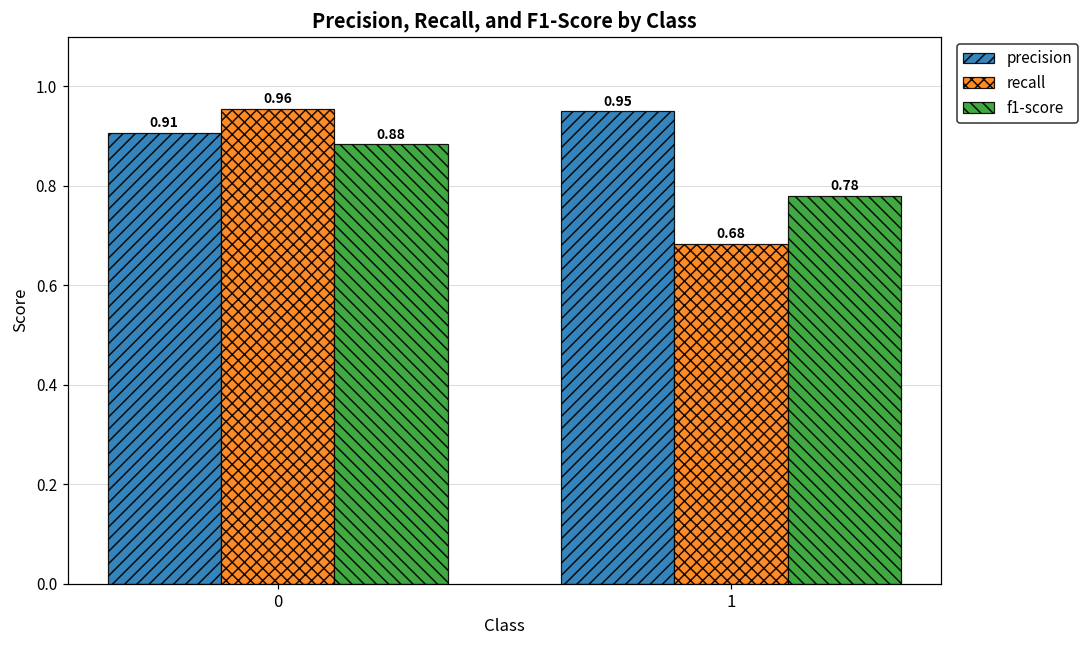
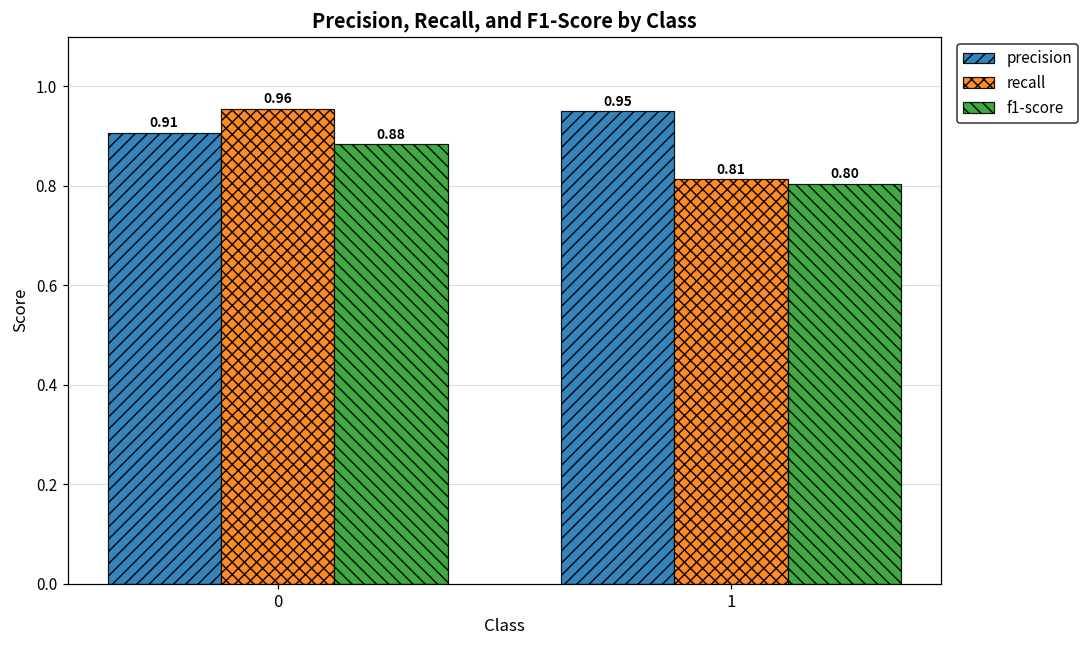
  {
    "precision": {
      "0": 0.91,
      "1": 0.95
    },
    "recall": {
      "0": 0.96,
-     "1": 0.68
+     "1": 0.81
    },
    "f1-score": {
      "0": 0.88,
-     "1": 0.78
+     "1": 0.80
    }
  }
